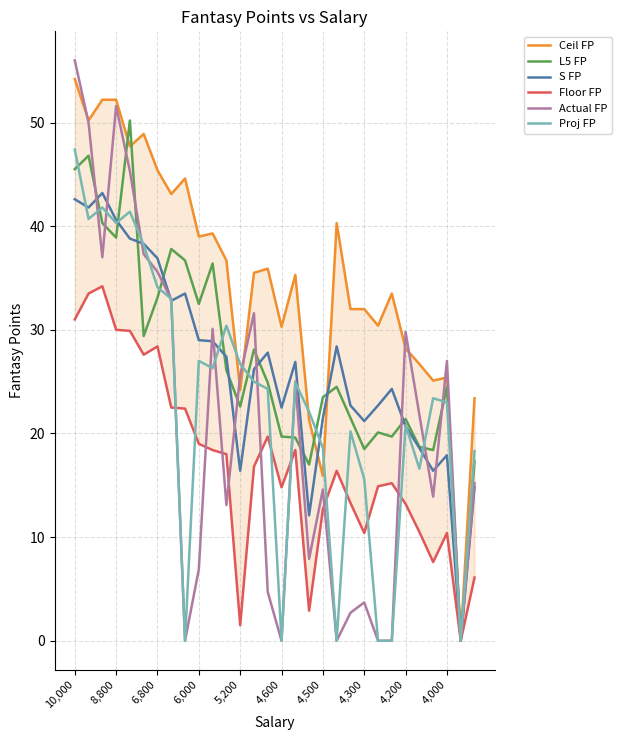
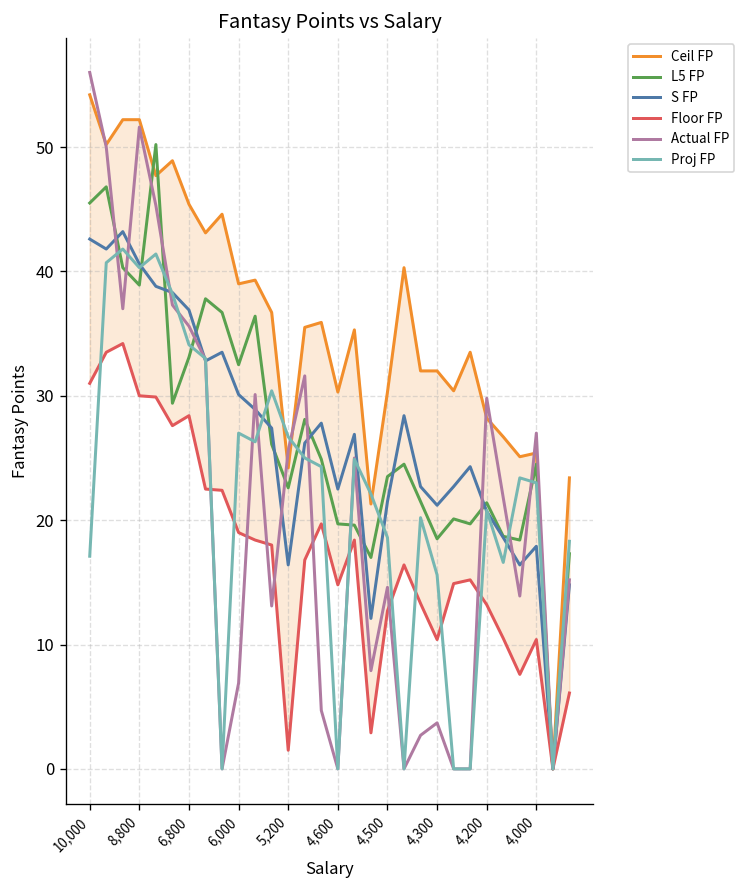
  {
    "Ceil FP": {
      "10,000": 54.2,
      "8,800": 52.2,
      "6,800": 45.4,
      "6,000": 39.0,
      "5,200": 24.2,
      "4,600": 30.3,
-     "4,500": 15.9,
+     "4,500": 30.3,
      "4,300": 32.0,
      "4,200": 28.2,
      "4,000": 25.4
    },
    "L5 FP": {
      "10,000": 45.5,
      "8,800": 38.9,
      "6,800": 33.1,
      "6,000": 32.5,
      "5,200": 22.6,
      "4,600": 19.7,
      "4,500": 23.5,
      "4,300": 18.5,
      "4,200": 21.4,
      "4,000": 24.5
    },
    "S FP": {
      "10,000": 42.6,
      "8,800": 40.6,
      "6,800": 36.9,
-     "6,000": 29.0,
+     "6,000": 30.1,
      "5,200": 16.4,
      "4,600": 22.5,
      "4,500": 21.5,
      "4,300": 21.2,
      "4,000": 17.9
    },
    "Floor FP": {
      "10,000": 31.0,
      "8,800": 30.0,
      "6,800": 28.4,
      "6,000": 19.0,
      "5,200": 1.5,
      "4,600": 14.8,
      "4,500": 12.7,
      "4,300": 10.4,
      "4,200": 13.2,
      "4,000": 10.4
    },
    "Actual FP": {
      "10,000": 56.0,
      "8,800": 51.6,
      "6,800": 35.6,
      "6,000": 6.9,
      "5,200": 25.6,
      "4,500": 14.6,
      "4,300": 3.7,
      "4,200": 29.8,
      "4,000": 27.0
    },
    "Proj FP": {
-     "10,000": 47.4,
+     "10,000": 17.1,
      "8,800": 40.3,
      "6,800": 34.1,
      "6,000": 27.0,
      "5,200": 26.7,
      "4,500": 18.6,
      "4,300": 15.6,
      "4,000": 23.0
    }
  }
